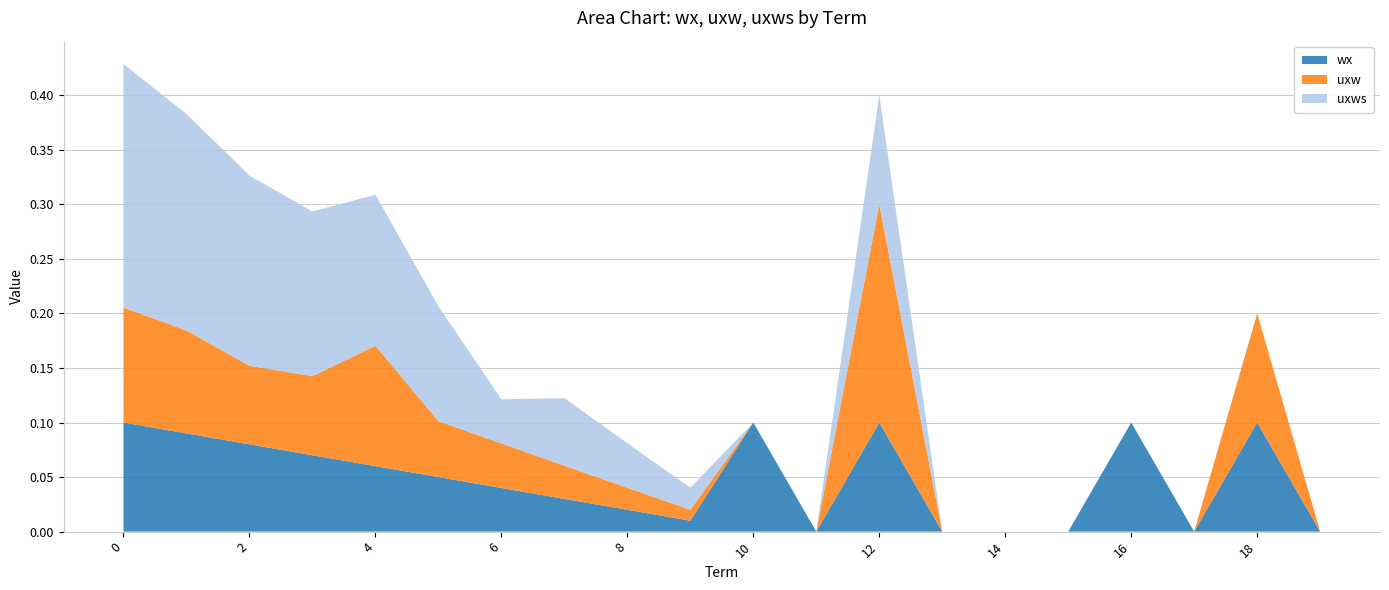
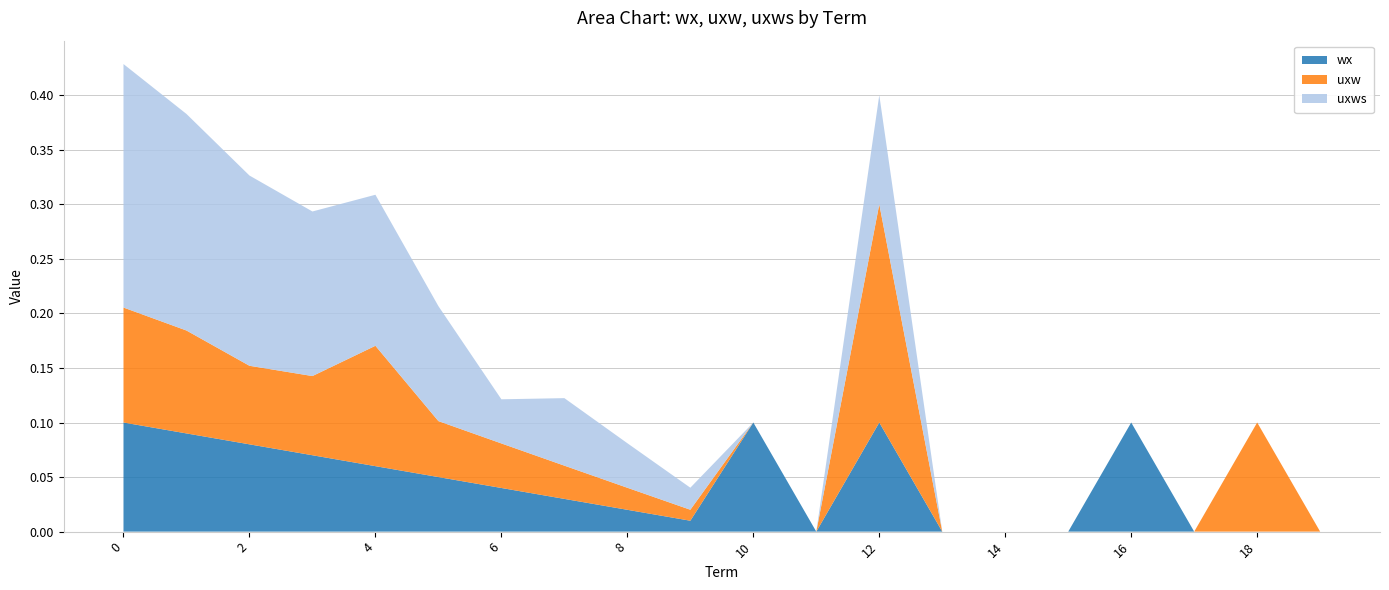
  {
    "wx": {
      "0": 0.1,
      "2": 0.080,
      "4": 0.060,
      "6": 0.040,
      "8": 0.020,
      "12": 0.1,
-     "18": 0.1
+     "18": 0.0
    },
    "uxw": {
      "0": 0.105,
      "2": 0.072,
      "4": 0.110,
      "6": 0.041,
      "8": 0.020,
      "12": 0.2
    },
    "uxws": {
      "0": 0.223,
      "2": 0.174,
      "4": 0.138,
      "6": 0.040,
      "8": 0.041,
      "12": 0.1
    }
  }
